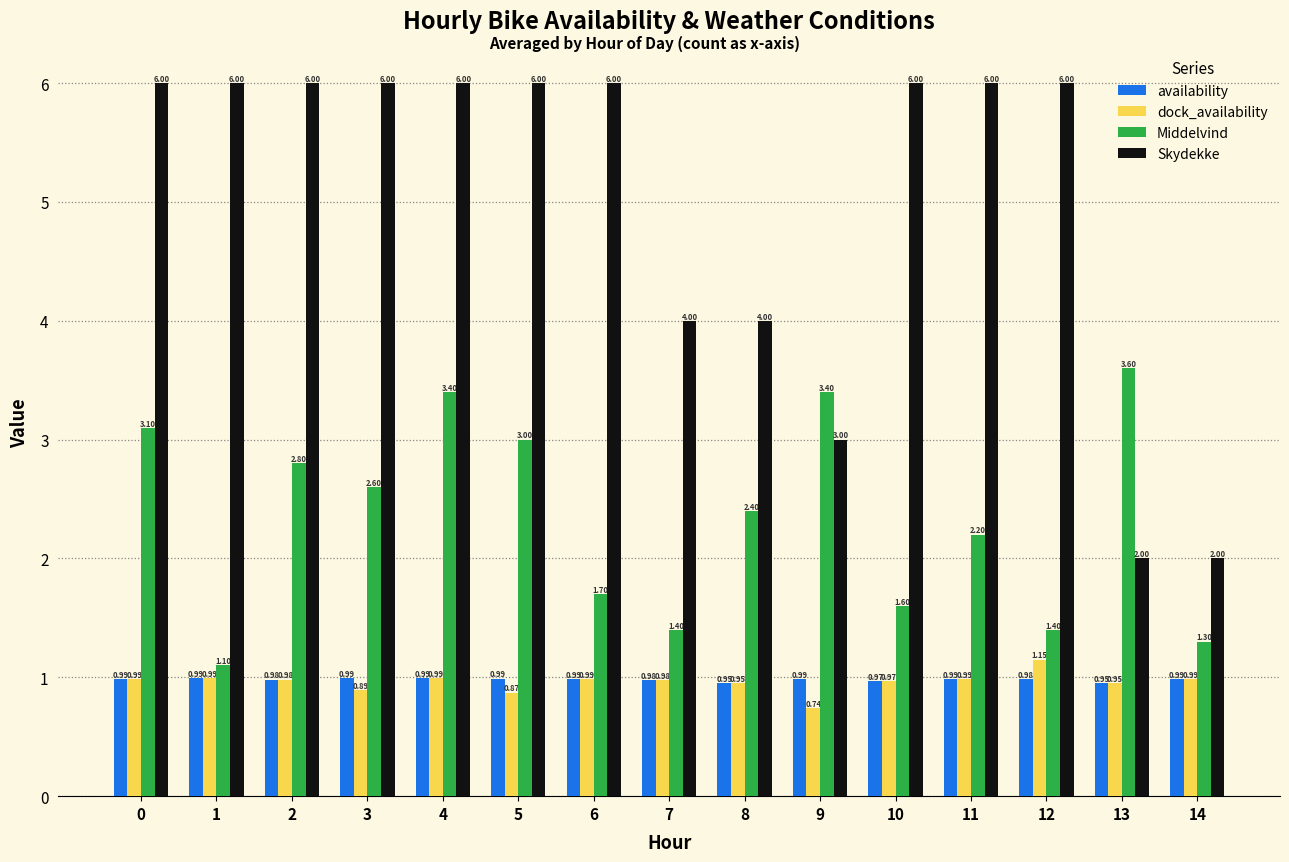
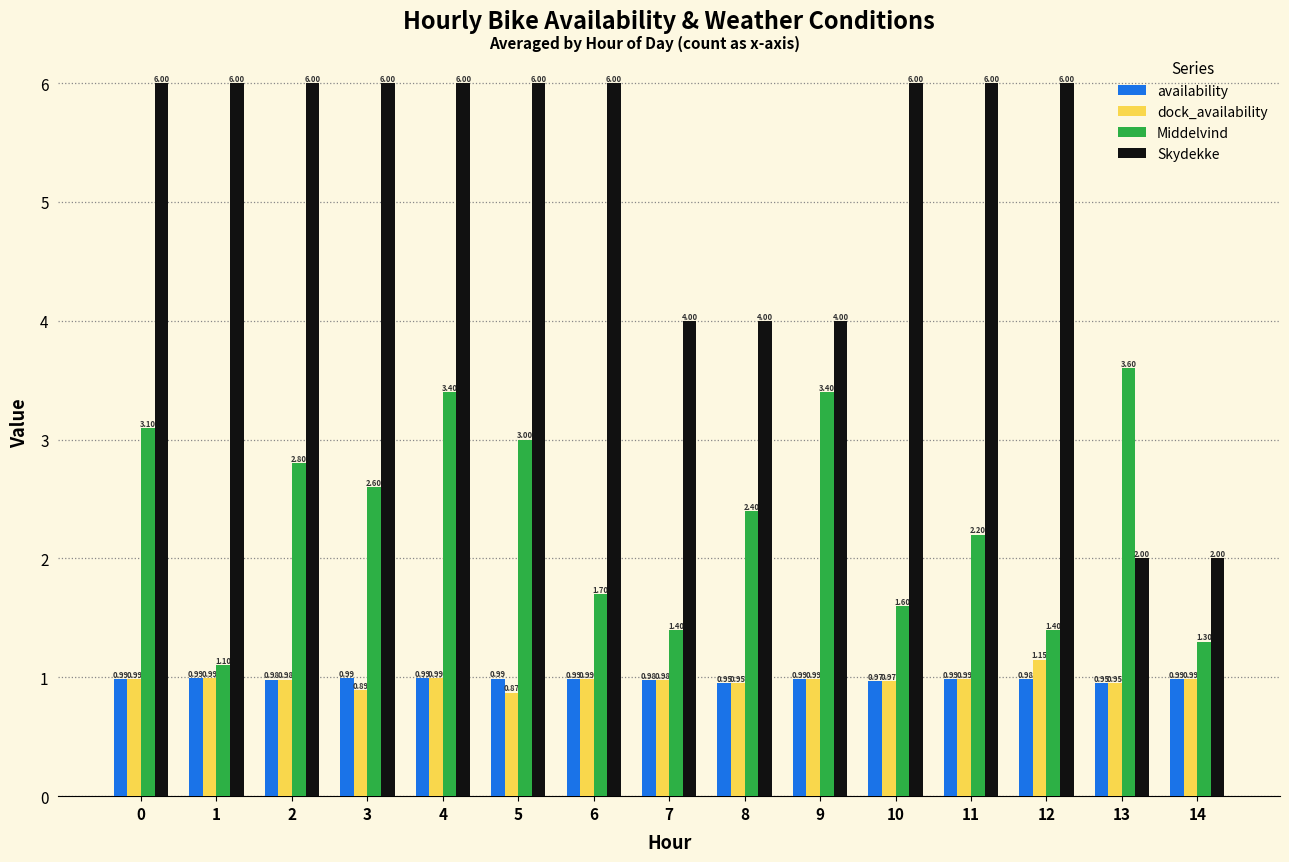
  {
    "availability": {
      "3": 0.99,
      "4": 0.99,
      "5": 0.99,
      "6": 0.99,
      "7": 0.98,
      "9": 0.99,
      "10": 0.97,
      "11": 0.99,
      "12": 0.98
    },
    "dock_availability": {
      "3": 0.89,
      "4": 0.99,
      "5": 0.87,
      "6": 0.99,
      "7": 0.98,
-     "9": 0.74,
+     "9": 0.99,
      "10": 0.97,
      "11": 0.99,
      "12": 1.15
    },
    "Middelvind": {
      "0": 3.10,
      "1": 1.10,
      "2": 2.80,
      "3": 2.60,
      "4": 3.40,
      "5": 3.00,
      "6": 1.70,
      "7": 1.40,
      "8": 2.40,
      "9": 3.40,
      "10": 1.60,
      "11": 2.20,
      "12": 1.40,
      "13": 3.60,
      "14": 1.30
    },
    "Skydekke": {
      "0": 6.00,
      "1": 6.00,
      "2": 6.00,
      "3": 6.00,
      "4": 6.00,
      "5": 6.00,
      "6": 6.00,
      "7": 4.00,
      "8": 4.00,
-     "9": 3.00,
+     "9": 4.00,
      "10": 6.00,
      "11": 6.00,
      "12": 6.00,
      "13": 2.00,
      "14": 2.00
    }
  }
